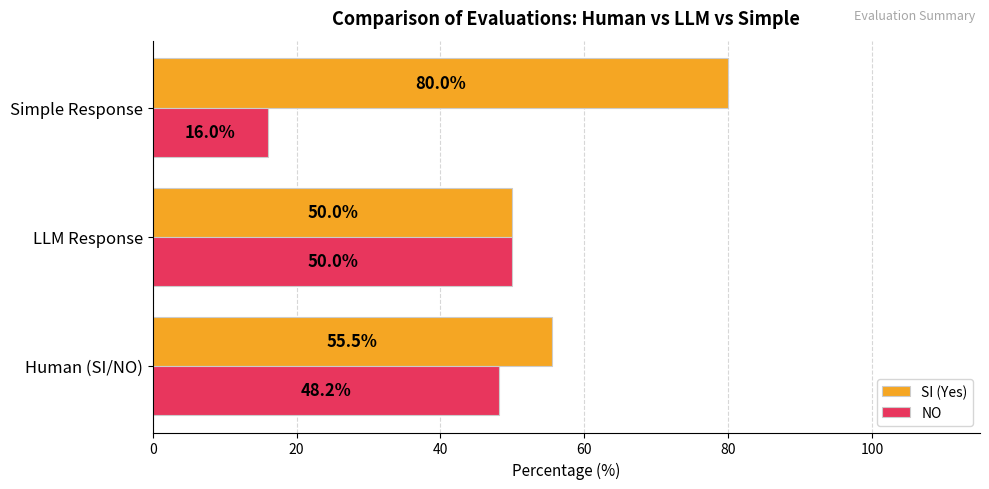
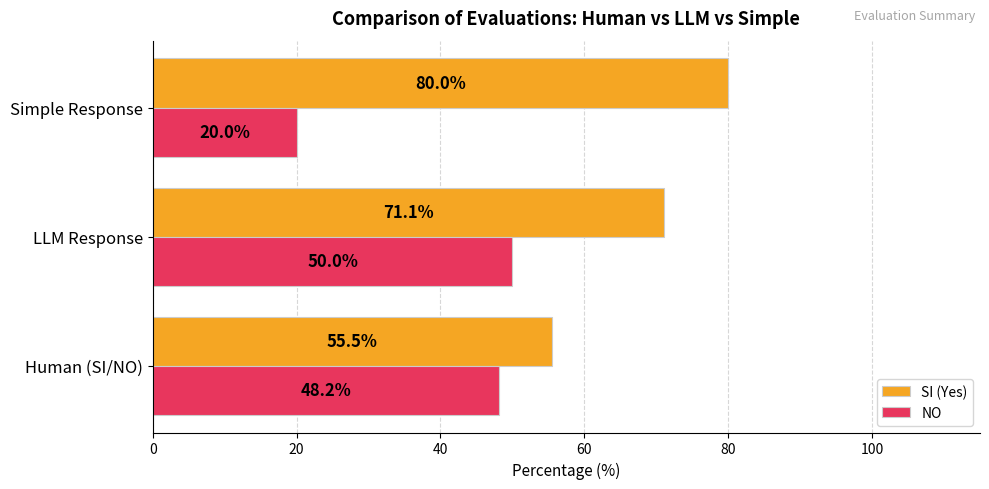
  {
    "SI (Yes)": {
      "Simple Response": "80.0%",
-     "LLM Response": "50.0%",
+     "LLM Response": "71.1%",
      "Human (SI/NO)": "55.5%"
    },
    "NO": {
-     "Simple Response": "16.0%",
+     "Simple Response": "20.0%",
      "LLM Response": "50.0%",
      "Human (SI/NO)": "48.2%"
    }
  }
